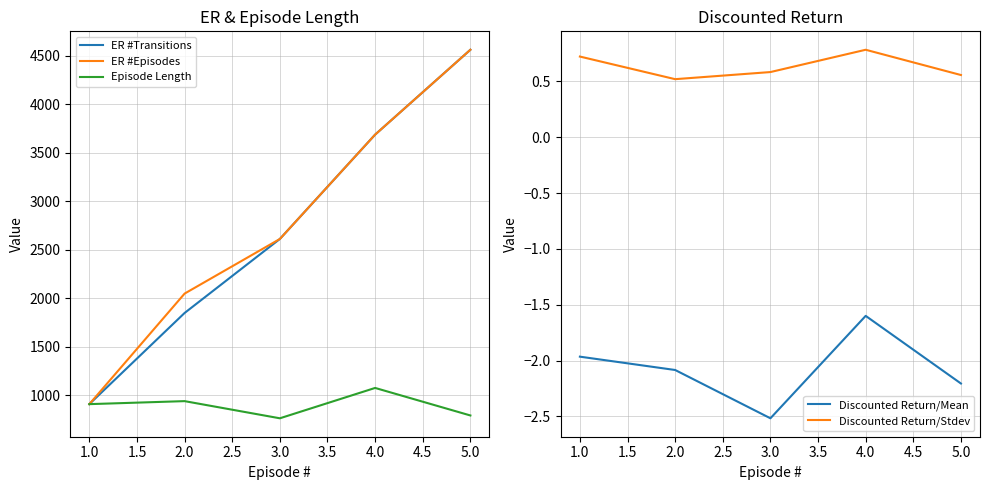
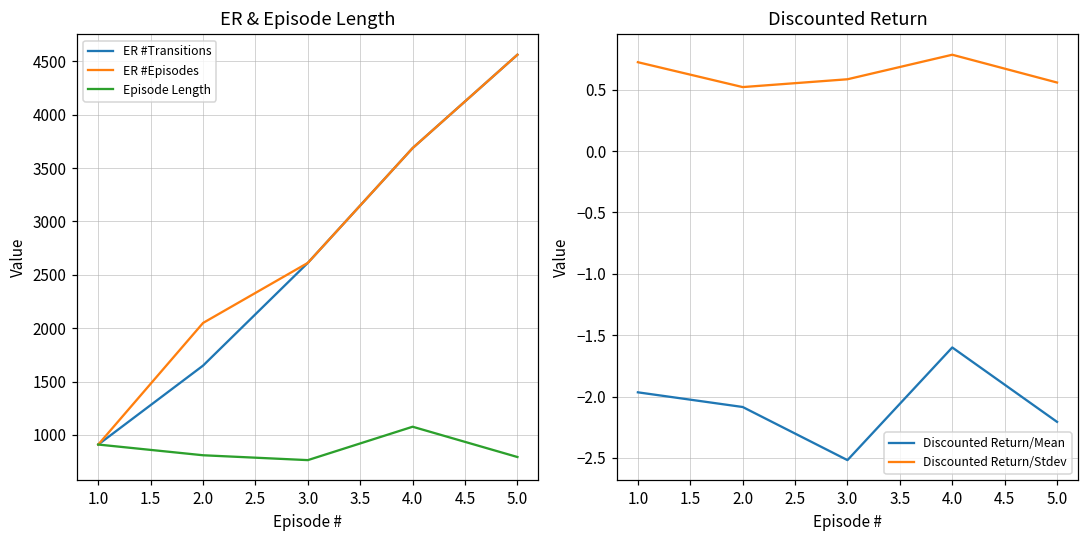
  {
    "ER & Episode Length": {
      "ER #Transitions": {
-       "2.0": 1800
+       "2.0": 1600
      },
      "ER #Episodes": {
        "2.0": 2000
      },
      "Episode Length": {
-       "2.0": 900,
+       "2.0": 800,
        "3.0": 800,
        "4.0": 1100,
        "5.0": 800
      }
    },
    "Discounted Return": {
      "Discounted Return/Mean": {
        "1.0": -1.97,
        "2.0": -2.09,
        "3.0": -2.52,
        "4.0": -1.60,
        "5.0": -2.21
      },
      "Discounted Return/Stdev": {
        "1.0": 0.72,
        "2.0": 0.52,
        "3.0": 0.58,
        "4.0": 0.78,
        "5.0": 0.56
      }
    }
  }
